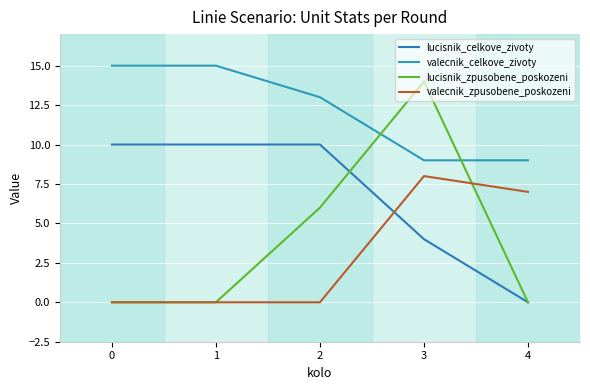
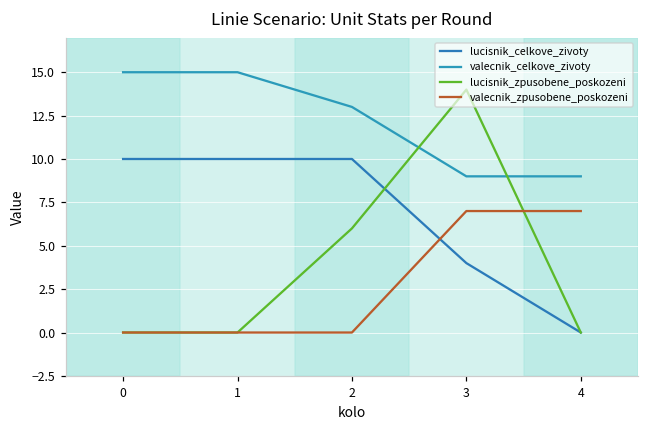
  {
    "lucisnik_zpusobene_poskozeni": {
      "2": 6
    },
    "valecnik_zpusobene_poskozeni": {
      "2": 0,
-     "3": 8,
+     "3": 7,
      "4": 7
    }
  }
